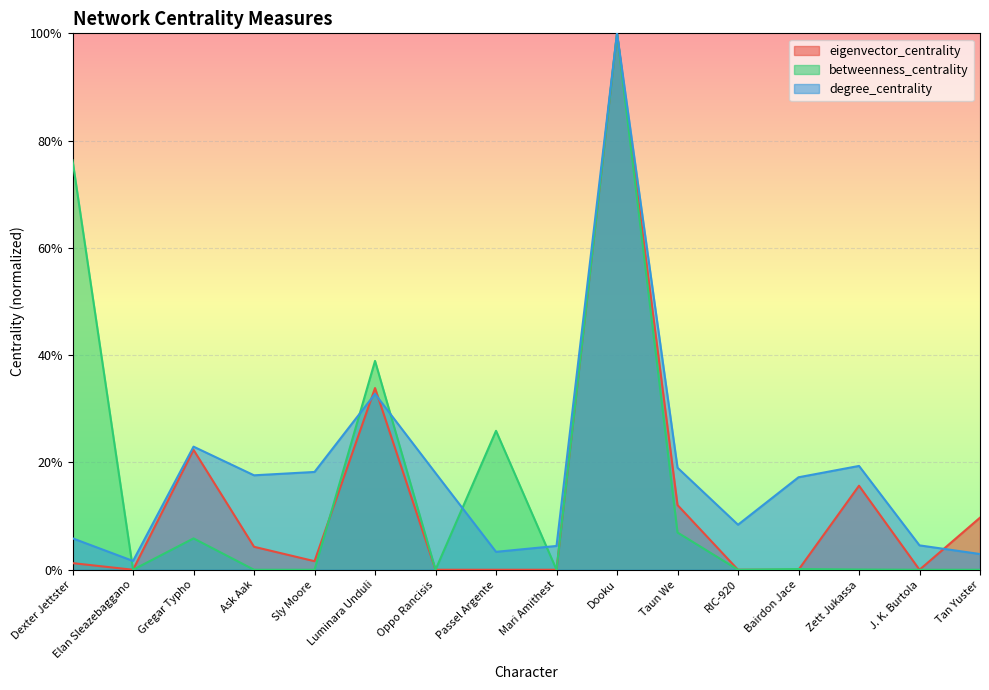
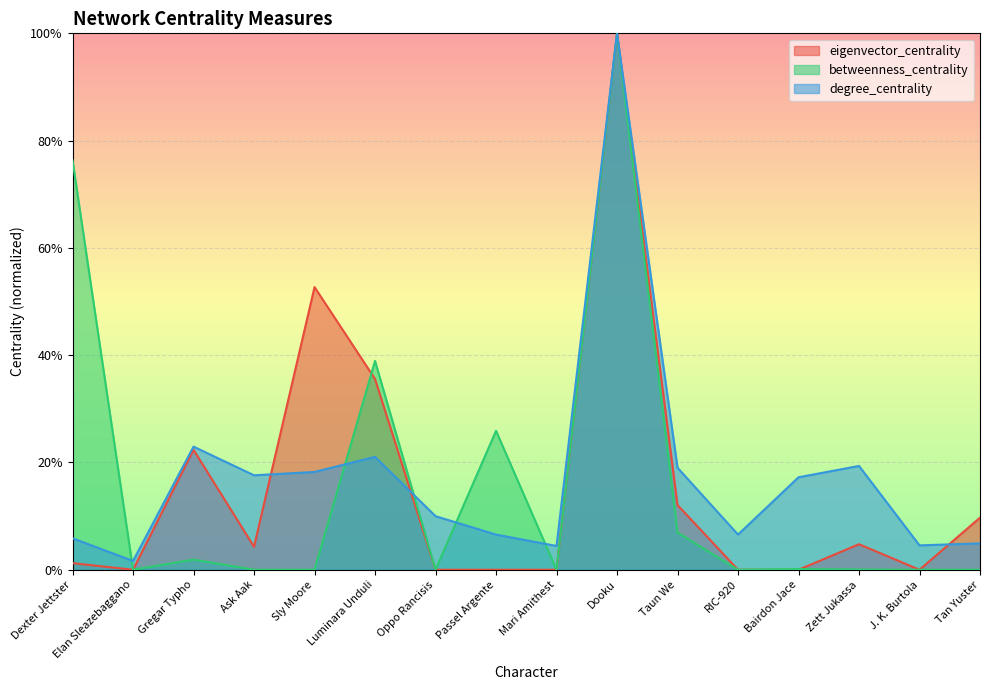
  {
    "eigenvector_centrality": {
      "Dexter Jettster": "1%",
      "Gregar Typho": "22%",
      "Ask Aak": "4%",
-     "Sly Moore": "2%",
-     "Luminara Unduli": "34%",
+     "Sly Moore": "53%",
+     "Luminara Unduli": "36%",
      "Passel Argente": "0%",
      "Taun We": "12%",
-     "Zett Jukassa": "16%",
+     "Zett Jukassa": "5%",
      "Tan Yuster": "10%"
    },
    "betweenness_centrality": {
      "Dexter Jettster": "76%",
-     "Gregar Typho": "6%",
+     "Gregar Typho": "2%",
      "Ask Aak": "0%",
      "Sly Moore": "0%",
      "Luminara Unduli": "39%",
      "Passel Argente": "26%",
      "Taun We": "7%",
      "Zett Jukassa": "0%",
      "Tan Yuster": "0%"
    },
    "degree_centrality": {
      "Dexter Jettster": "6%",
      "Elan Sleazebaggano": "2%",
      "Gregar Typho": "23%",
      "Ask Aak": "18%",
      "Sly Moore": "18%",
-     "Luminara Unduli": "33%",
-     "Oppo Rancisis": "18%",
-     "Passel Argente": "3%",
+     "Luminara Unduli": "21%",
+     "Oppo Rancisis": "10%",
+     "Passel Argente": "7%",
      "Mari Amithest": "4%",
      "Taun We": "19%",
-     "RIC-920": "8%",
+     "RIC-920": "7%",
      "Bairdon Jace": "17%",
      "Zett Jukassa": "19%",
      "J. K. Burtola": "5%",
-     "Tan Yuster": "3%"
+     "Tan Yuster": "5%"
    }
  }
